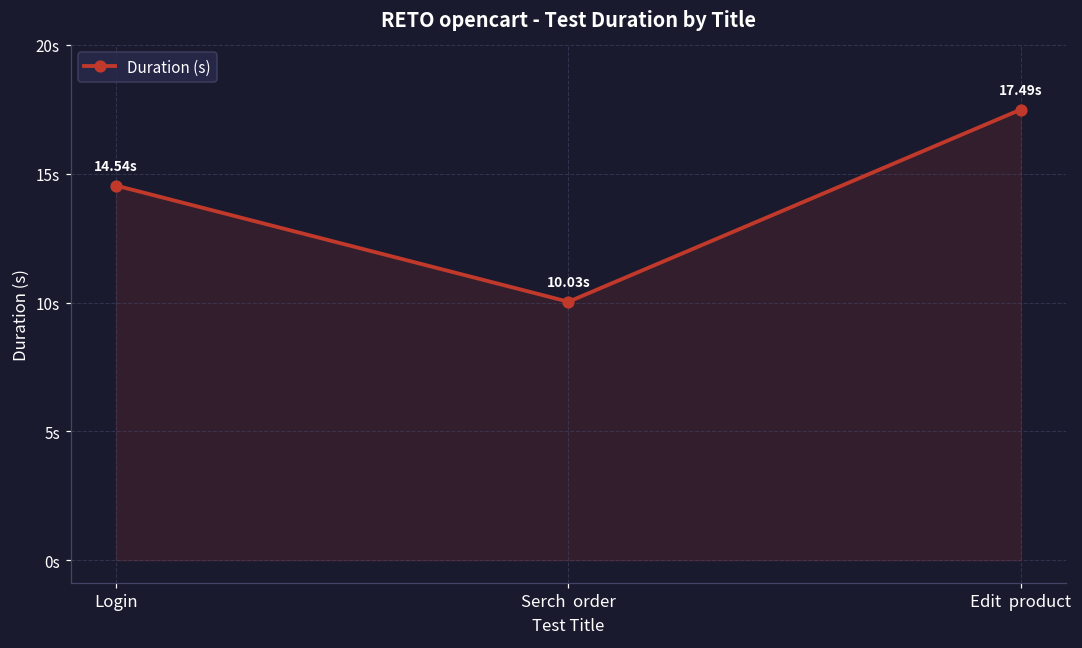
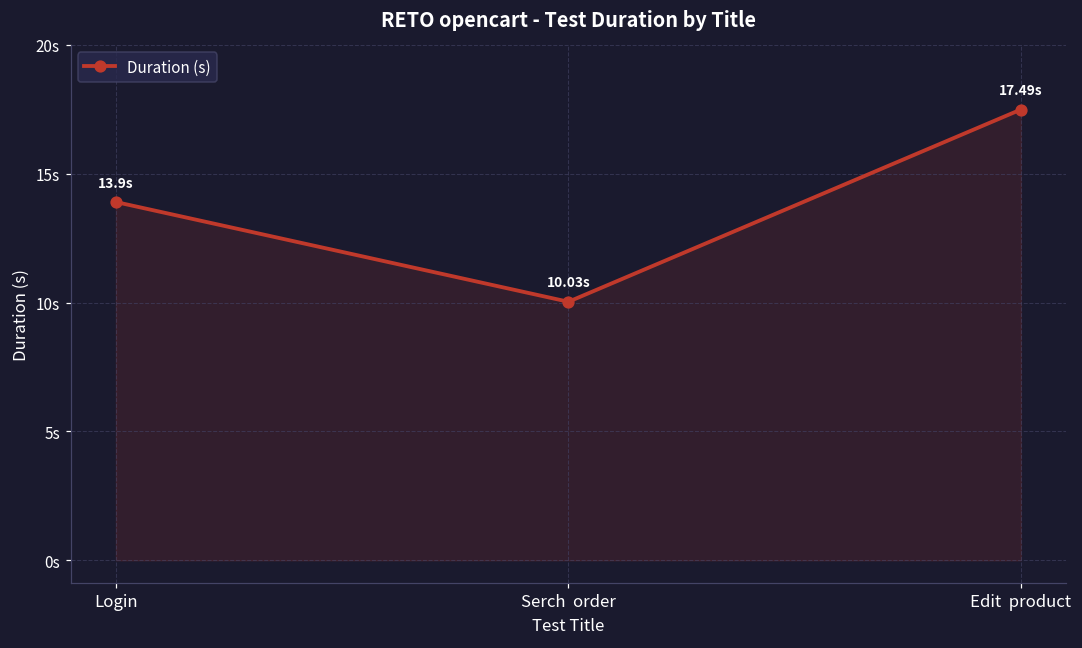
  {
-   "Login": "14.54s",
+   "Login": "13.9s",
    "Serch order": "10.03s",
    "Edit product": "17.49s"
  }
